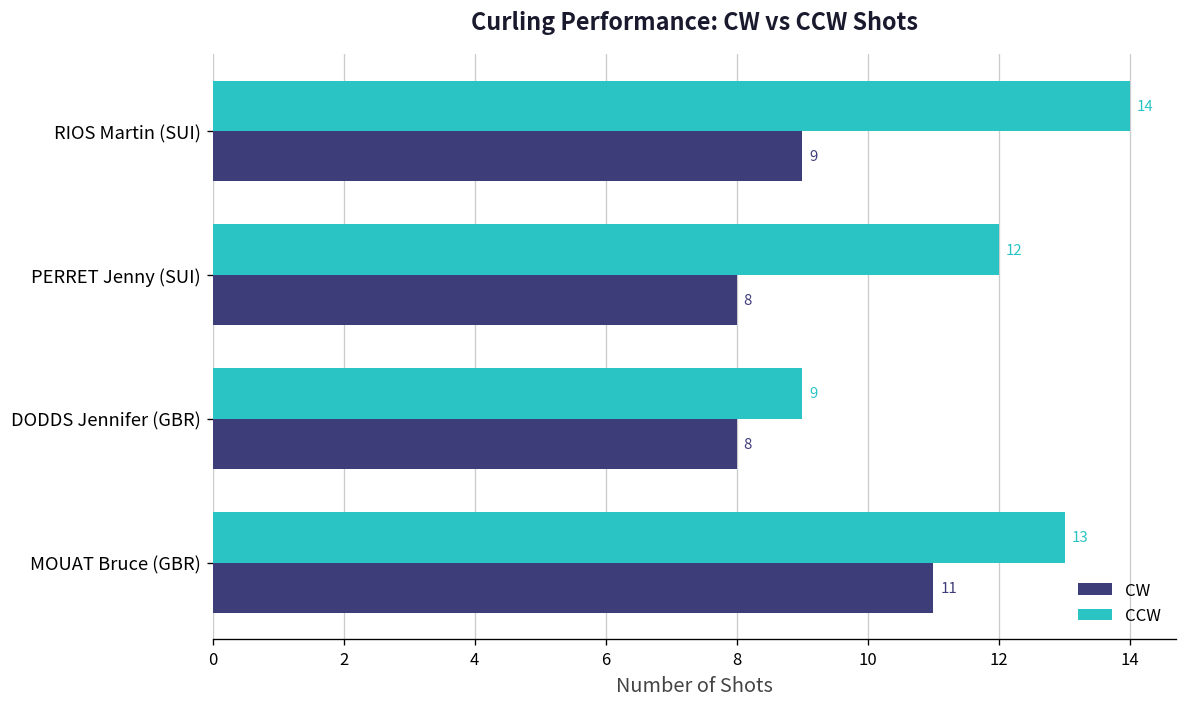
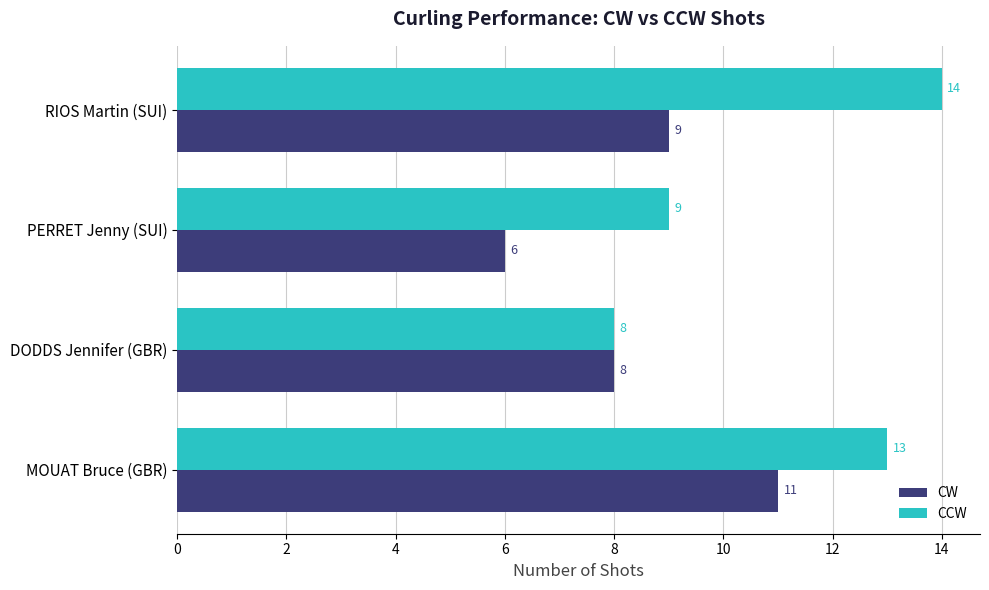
  {
    "CW": {
      "RIOS Martin (SUI)": 9,
-     "PERRET Jenny (SUI)": 8,
+     "PERRET Jenny (SUI)": 6,
      "DODDS Jennifer (GBR)": 8,
      "MOUAT Bruce (GBR)": 11
    },
    "CCW": {
      "RIOS Martin (SUI)": 14,
-     "PERRET Jenny (SUI)": 12,
-     "DODDS Jennifer (GBR)": 9,
+     "PERRET Jenny (SUI)": 9,
+     "DODDS Jennifer (GBR)": 8,
      "MOUAT Bruce (GBR)": 13
    }
  }
